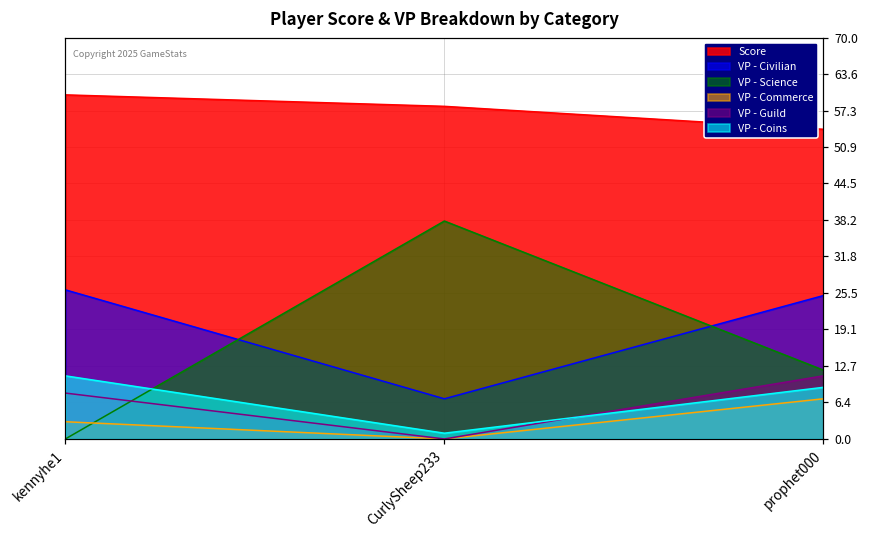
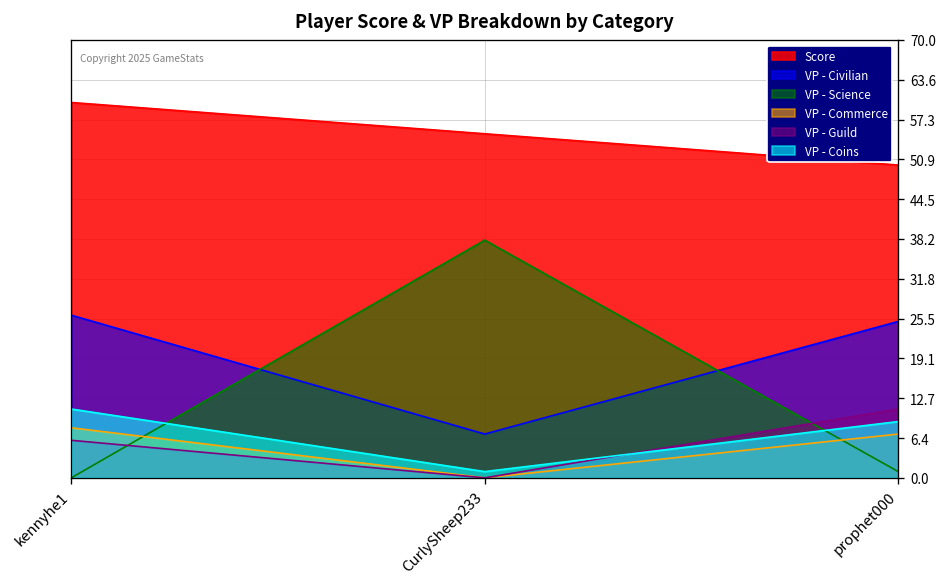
  {
    "Score": {
      "kennyhe1": 60,
-     "CurlySheep233": 58,
-     "prophet000": 54
+     "CurlySheep233": 55,
+     "prophet000": 50
    },
    "VP - Civilian": {
      "kennyhe1": 26,
      "CurlySheep233": 7,
      "prophet000": 25
    },
    "VP - Science": {
      "kennyhe1": 0,
      "CurlySheep233": 38,
-     "prophet000": 12
+     "prophet000": 1
    },
    "VP - Commerce": {
-     "kennyhe1": 3,
+     "kennyhe1": 8,
      "prophet000": 7
    },
    "VP - Guild": {
-     "kennyhe1": 8,
+     "kennyhe1": 6,
      "prophet000": 11
    },
    "VP - Coins": {
      "kennyhe1": 11,
      "CurlySheep233": 1,
      "prophet000": 9
    }
  }
